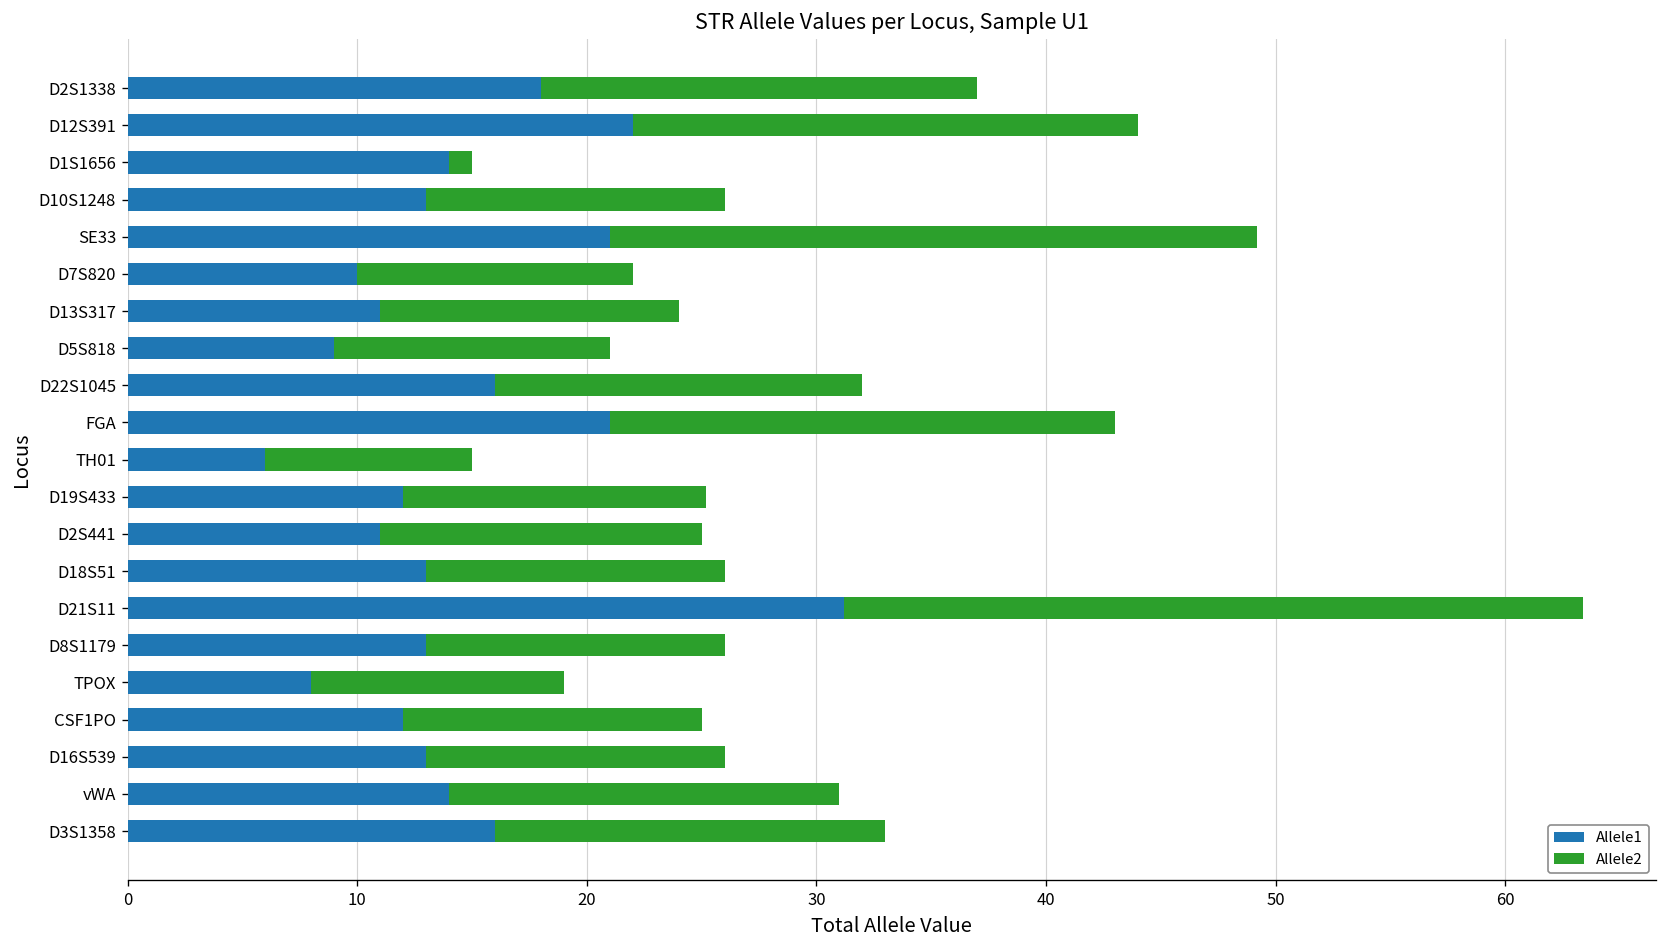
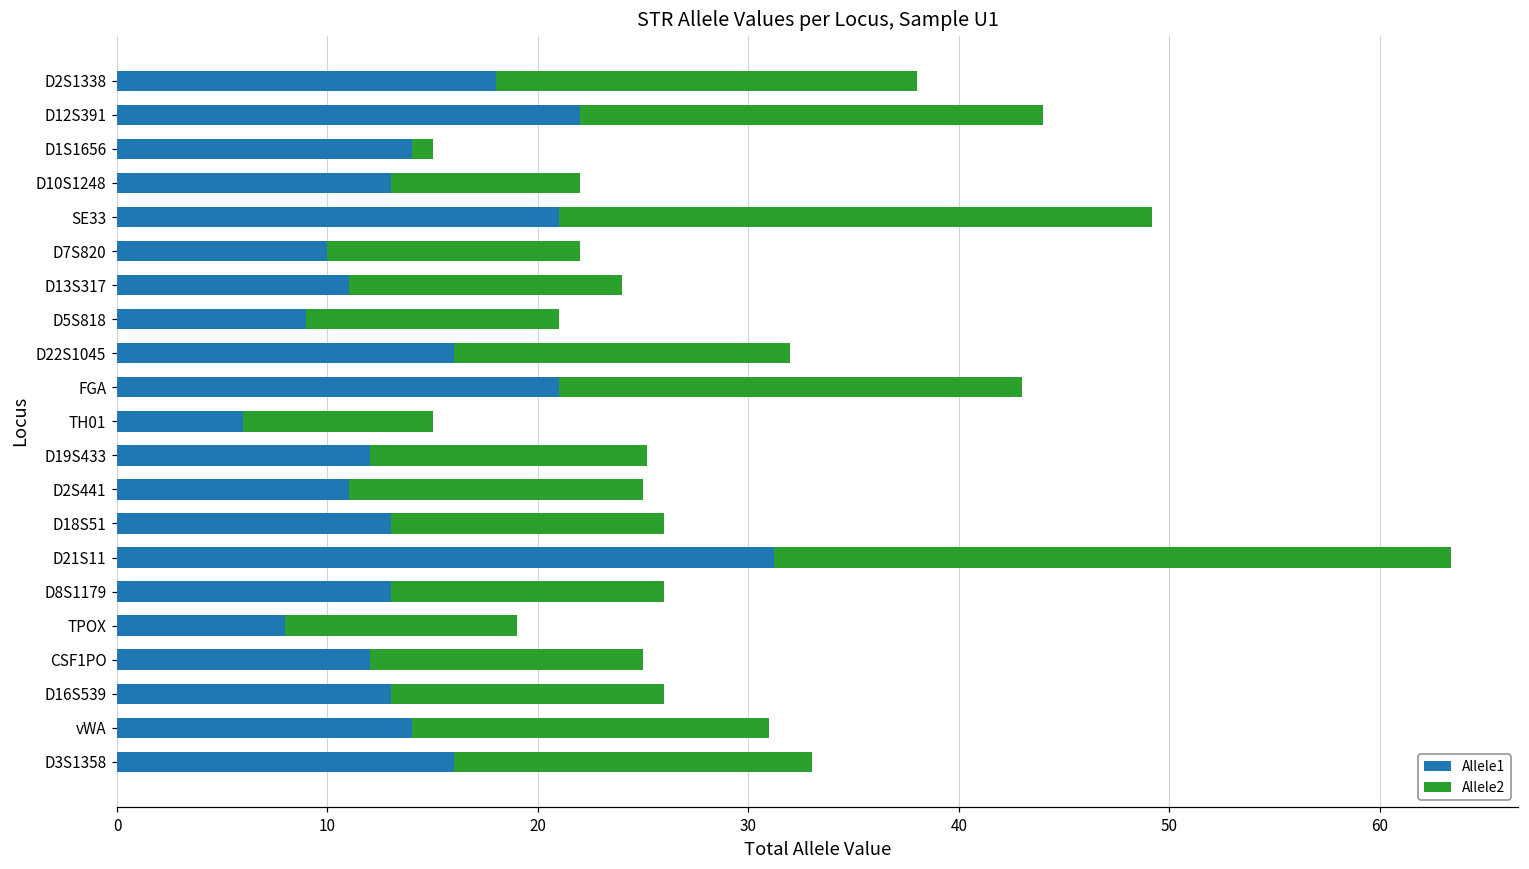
  {
    "Allele1": {
      "D2S1338": 18,
      "D12S391": 22,
      "D1S1656": 14,
      "D10S1248": 13,
      "SE33": 21,
      "D7S820": 10,
      "D13S317": 11,
      "D5S818": 9,
      "D22S1045": 16,
      "FGA": 21,
      "TH01": 6,
      "D19S433": 12,
      "D2S441": 11,
      "D18S51": 13,
      "D21S11": 31.2,
      "D8S1179": 13,
      "TPOX": 8,
      "CSF1PO": 12,
      "D16S539": 13,
      "vWA": 14,
      "D3S1358": 16
    },
    "Allele2": {
-     "D2S1338": 19,
+     "D2S1338": 20,
      "D12S391": 22,
      "D1S1656": 1,
-     "D10S1248": 13,
+     "D10S1248": 9,
      "SE33": 28.2,
      "D7S820": 12,
      "D13S317": 13,
      "D5S818": 12,
      "D22S1045": 16,
      "FGA": 22,
      "TH01": 9,
      "D19S433": 13.2,
      "D2S441": 14,
      "D18S51": 13,
      "D21S11": 32.2,
      "D8S1179": 13,
      "TPOX": 11,
      "CSF1PO": 13,
      "D16S539": 13,
      "vWA": 17,
      "D3S1358": 17
    }
  }
